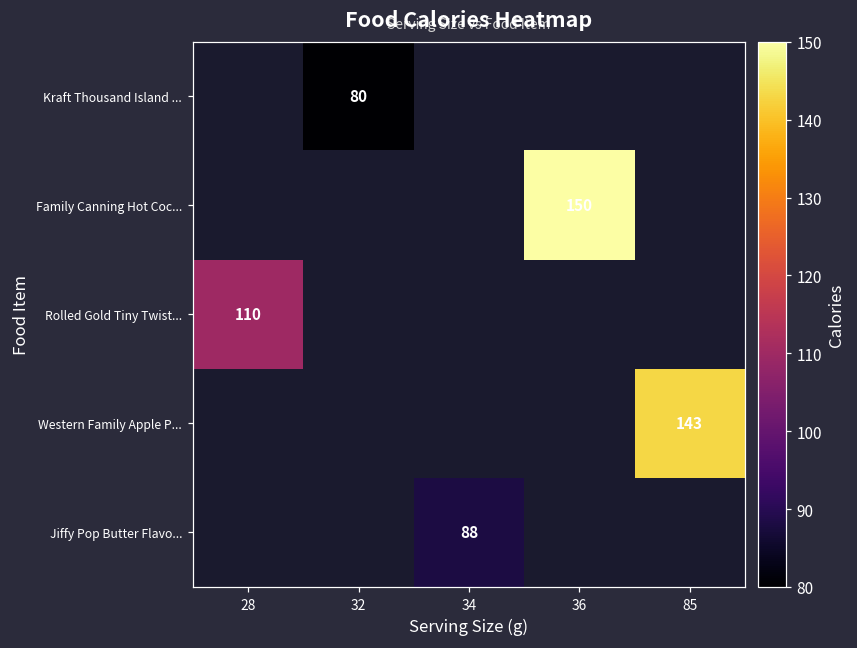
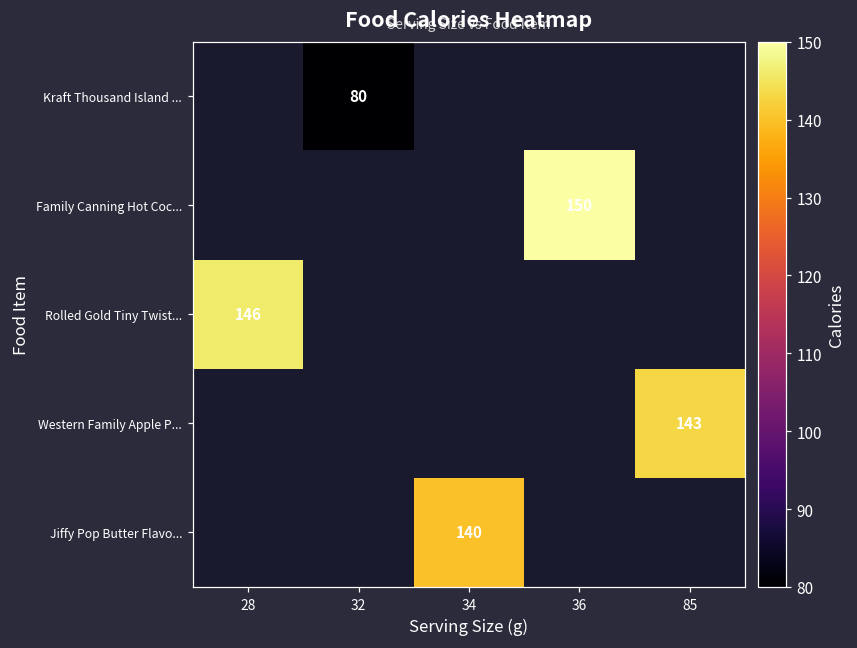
  {
    "Kraft Thousand Island ...": {
      "32": 80
    },
    "Family Canning Hot Coc...": {
      "36": 150
    },
    "Rolled Gold Tiny Twist...": {
-     "28": 110
+     "28": 146
    },
    "Western Family Apple P...": {
      "85": 143
    },
    "Jiffy Pop Butter Flavo...": {
-     "34": 88
+     "34": 140
    }
  }
